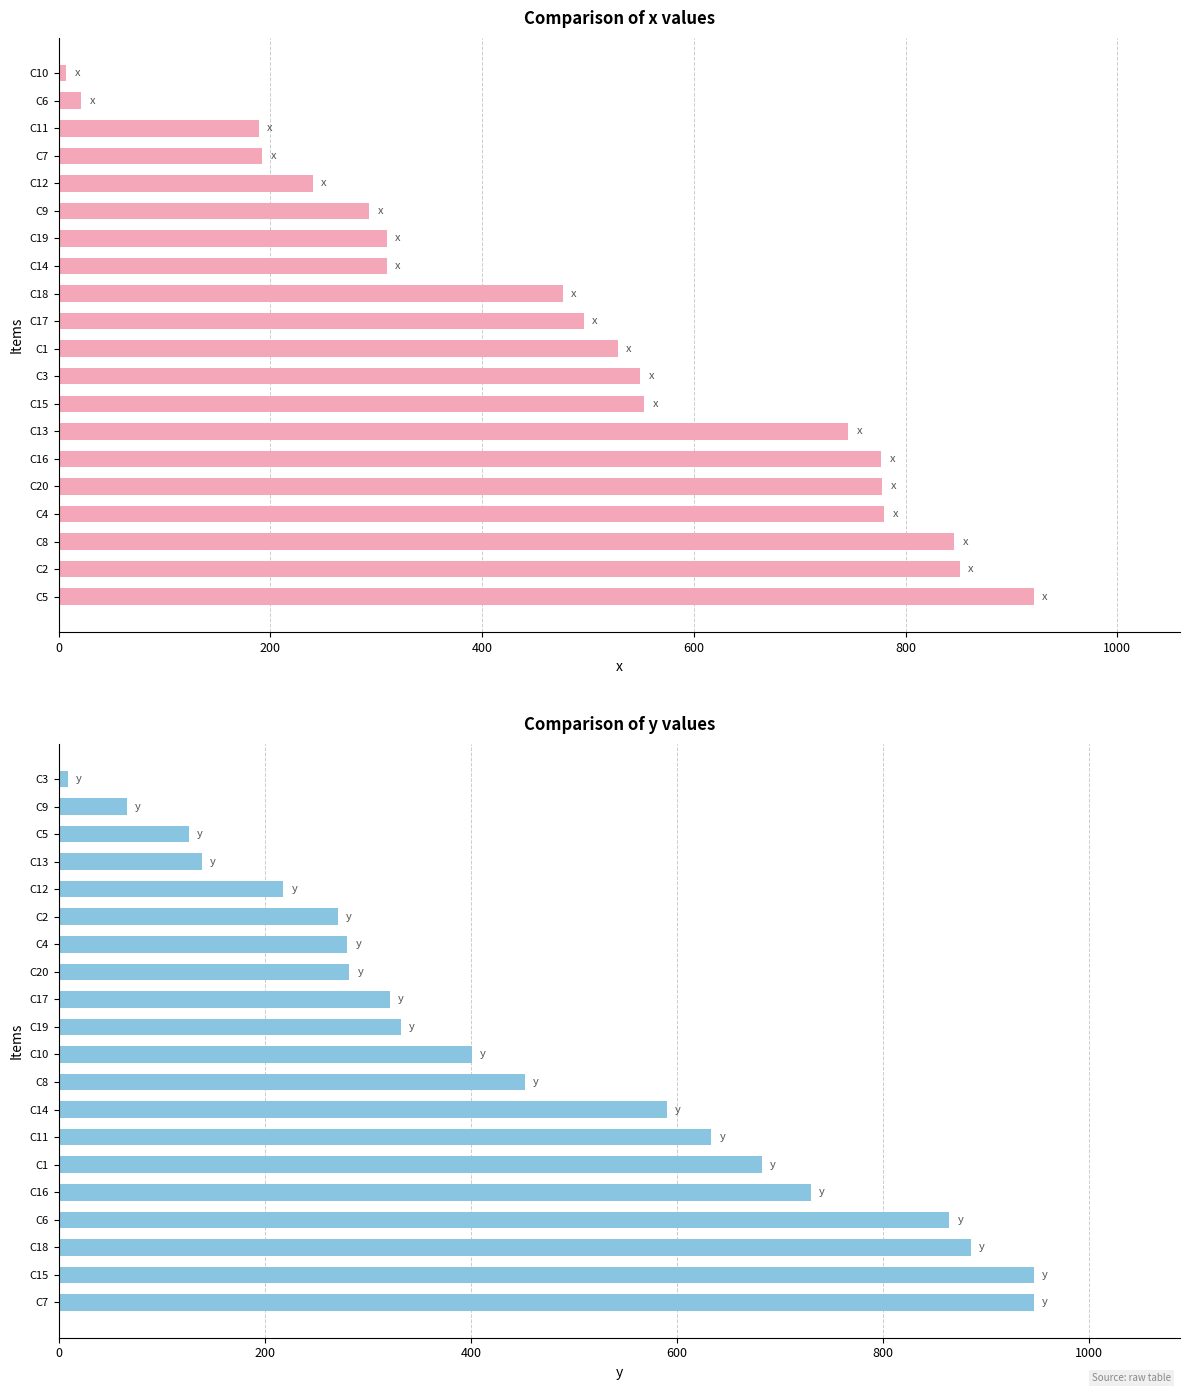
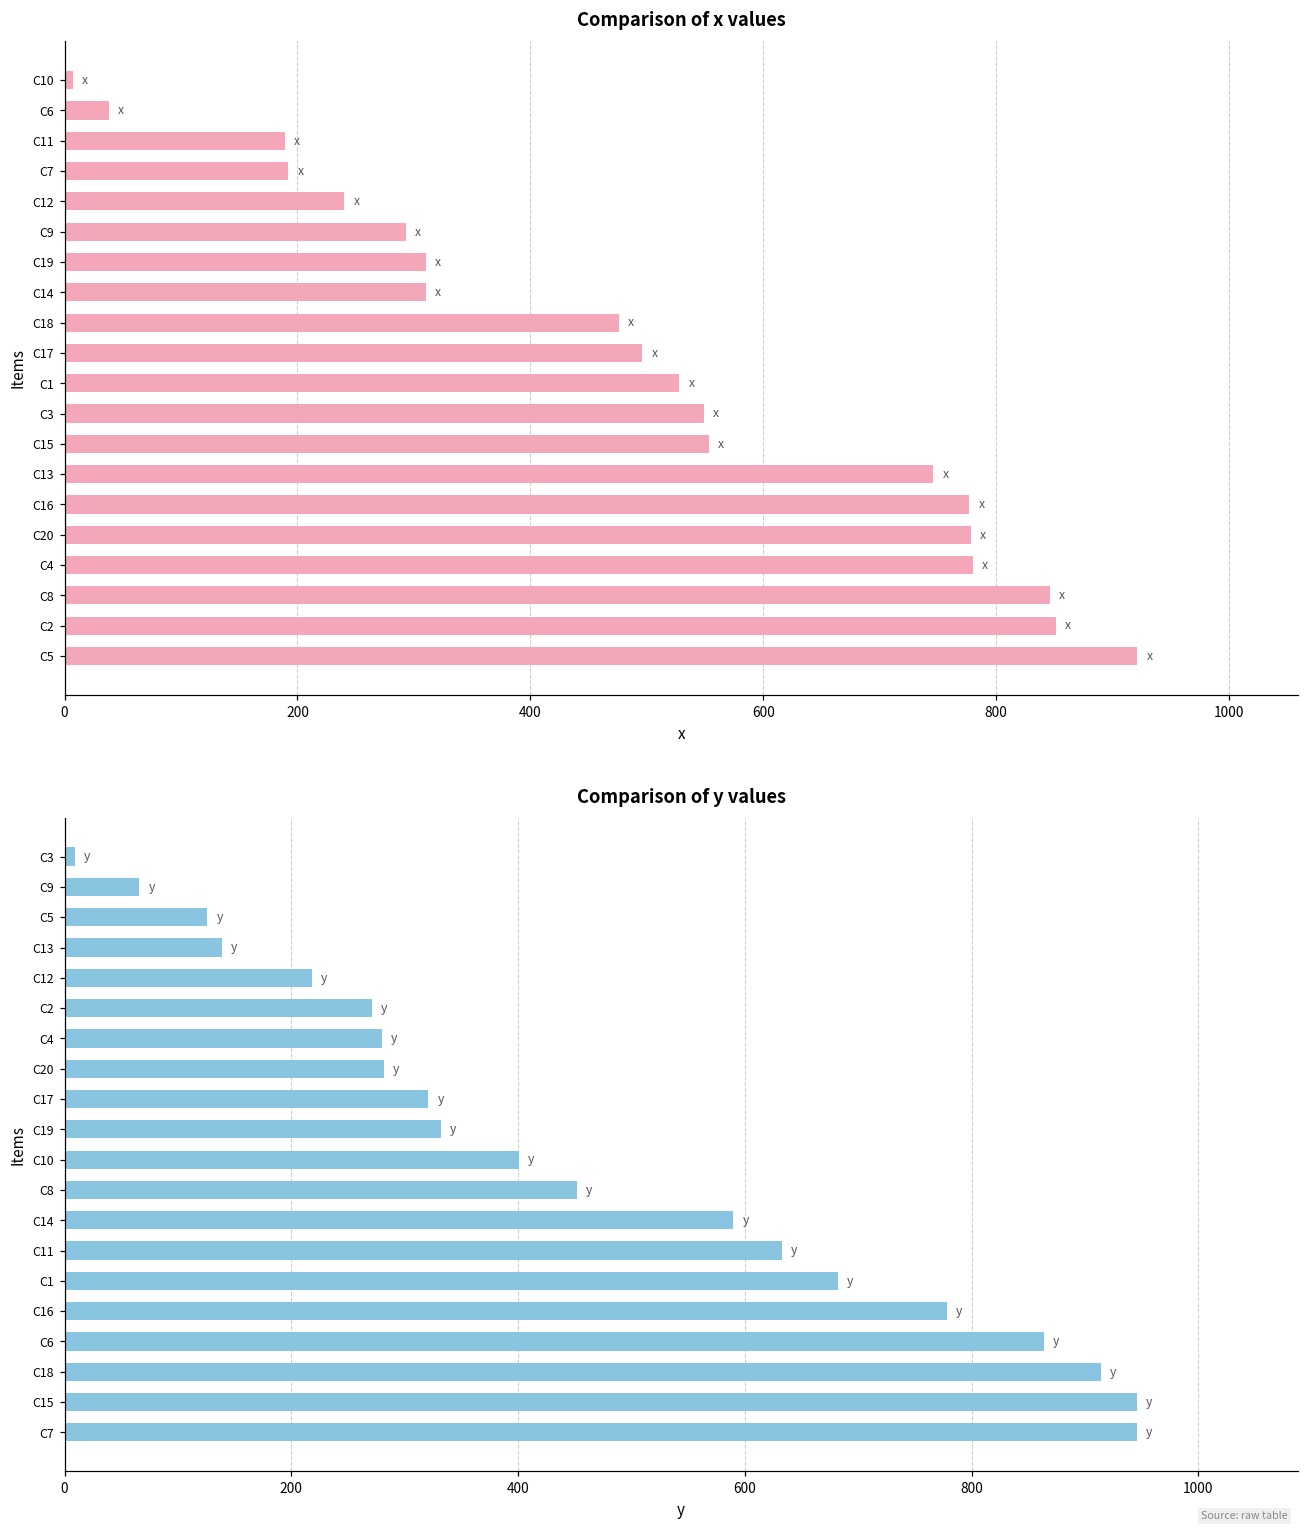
  {
    "Comparison of x values": {
      "C10": 7,
-     "C6": 21,
+     "C6": 38,
      "C11": 189,
      "C7": 192,
      "C12": 240,
      "C9": 293,
      "C19": 310,
      "C14": 310,
      "C18": 476,
      "C17": 496,
      "C1": 528,
      "C3": 549,
      "C15": 553,
      "C13": 746,
      "C16": 777,
      "C20": 778,
      "C4": 780,
      "C8": 846,
      "C2": 851,
      "C5": 921
    },
    "Comparison of y values": {
      "C3": 9,
      "C9": 66,
      "C5": 126,
      "C13": 139,
      "C12": 218,
      "C2": 271,
      "C4": 280,
      "C20": 282,
      "C17": 321,
      "C19": 332,
      "C10": 401,
      "C8": 452,
      "C14": 590,
      "C11": 633,
      "C1": 682,
-     "C16": 730,
+     "C16": 778,
      "C6": 864,
-     "C18": 885,
+     "C18": 914,
      "C15": 946,
      "C7": 946
    }
  }
